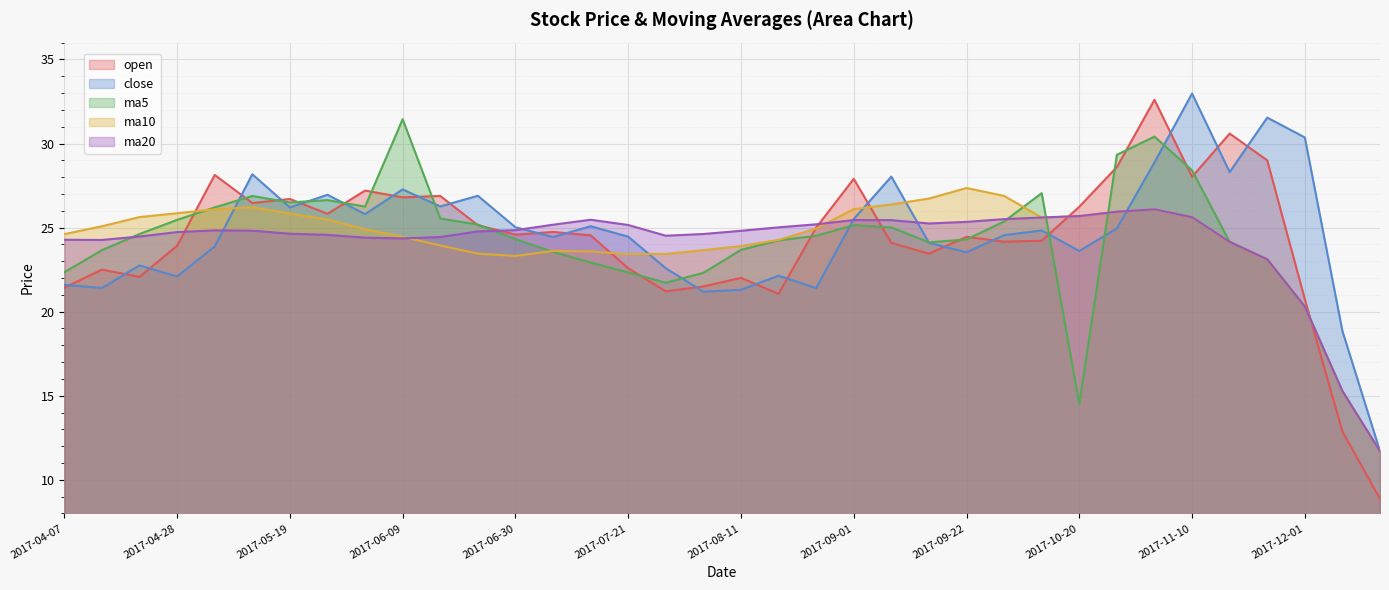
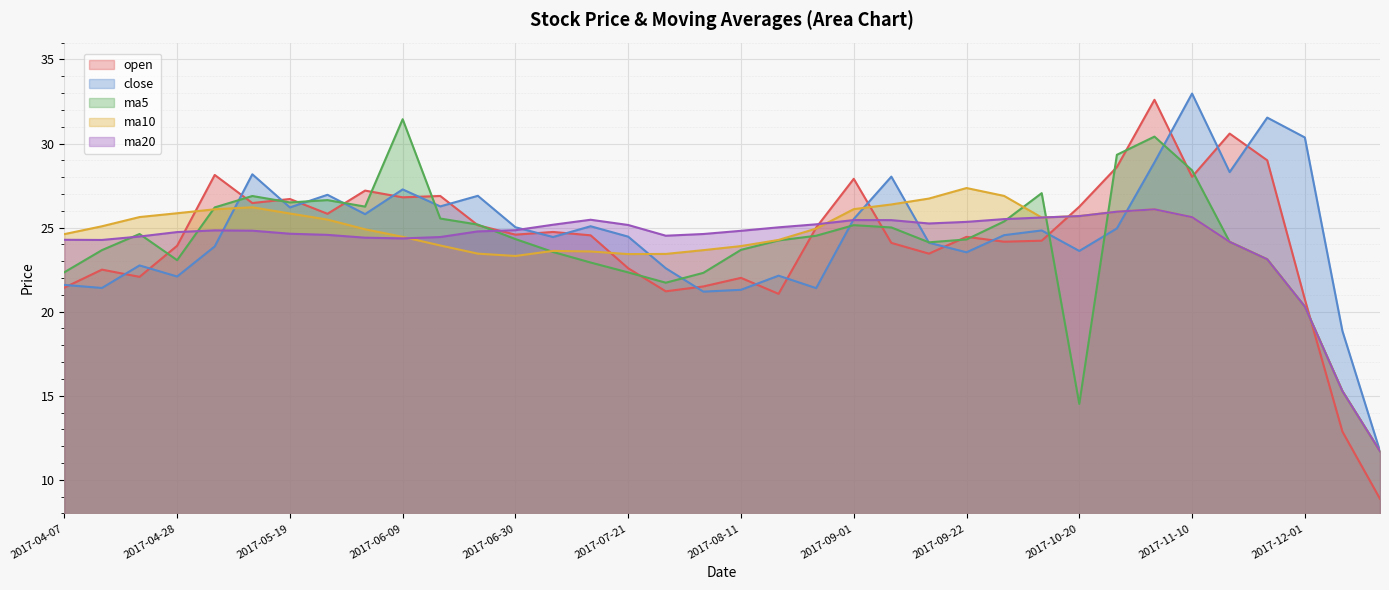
  {
    "ma5": {
      "2017-04-07": 22.3,
-     "2017-04-28": 25.5,
+     "2017-04-28": 23.1,
      "2017-05-19": 26.5,
      "2017-06-09": 31.4,
      "2017-06-30": 24.3,
      "2017-07-21": 22.3,
      "2017-08-11": 23.7,
      "2017-09-01": 25.1,
      "2017-09-22": 24.3,
      "2017-10-20": 14.5,
      "2017-11-10": 28.4
    }
  }
